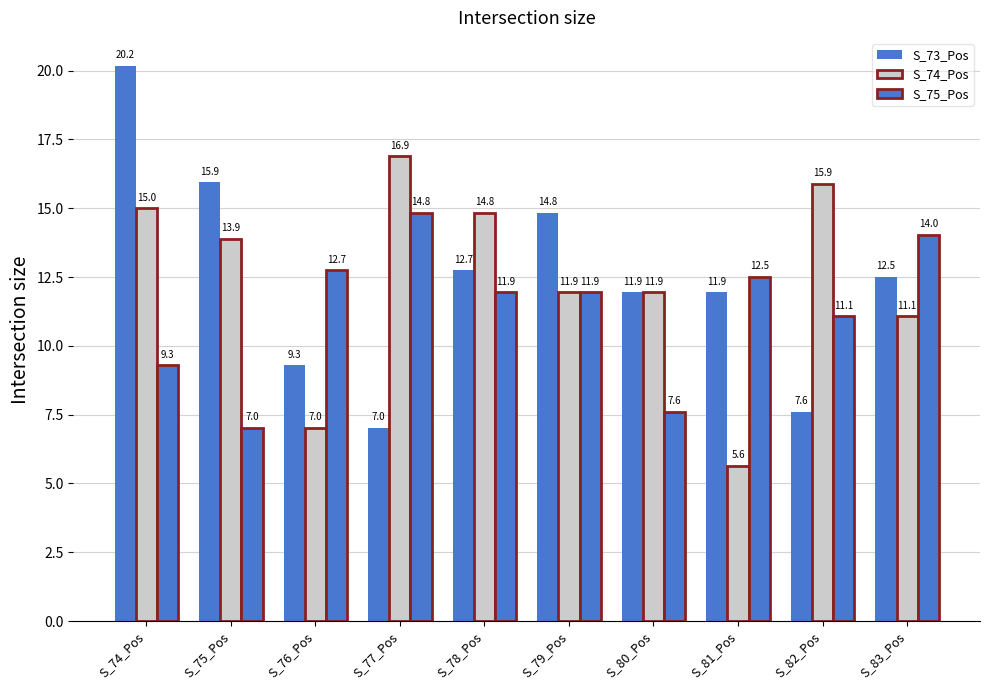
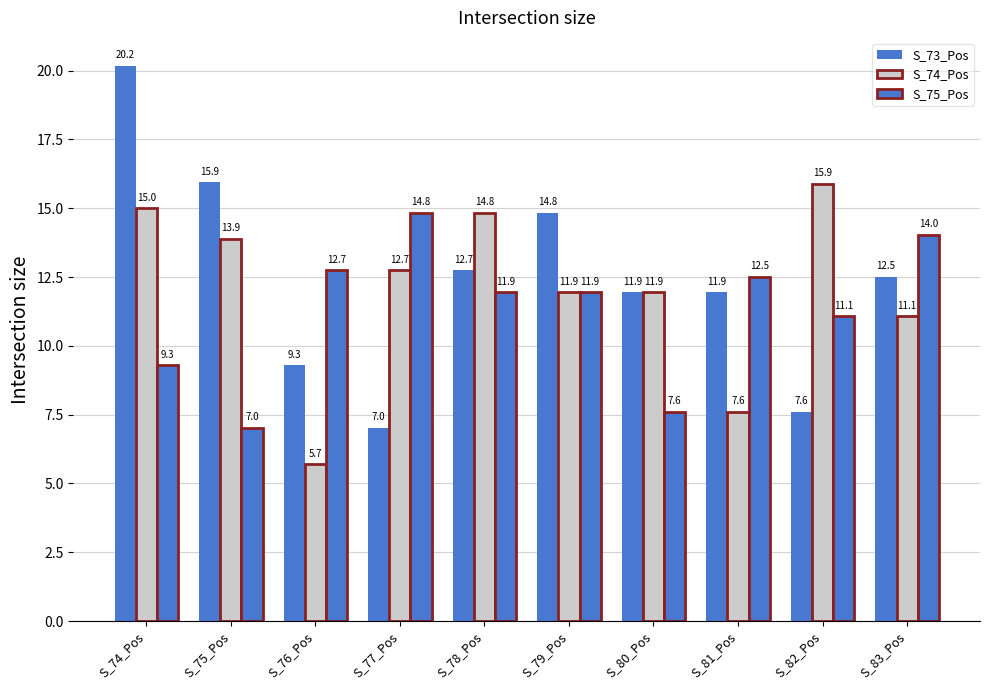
  {
    "S_74_Pos": {
      "S_74_Pos": 15.0,
      "S_75_Pos": 13.9,
-     "S_76_Pos": 7.0,
-     "S_77_Pos": 16.9,
+     "S_76_Pos": 5.7,
+     "S_77_Pos": 12.7,
      "S_78_Pos": 14.8,
      "S_79_Pos": 11.9,
      "S_80_Pos": 11.9,
-     "S_81_Pos": 5.6,
+     "S_81_Pos": 7.6,
      "S_82_Pos": 15.9,
      "S_83_Pos": 11.1
    }
  }
